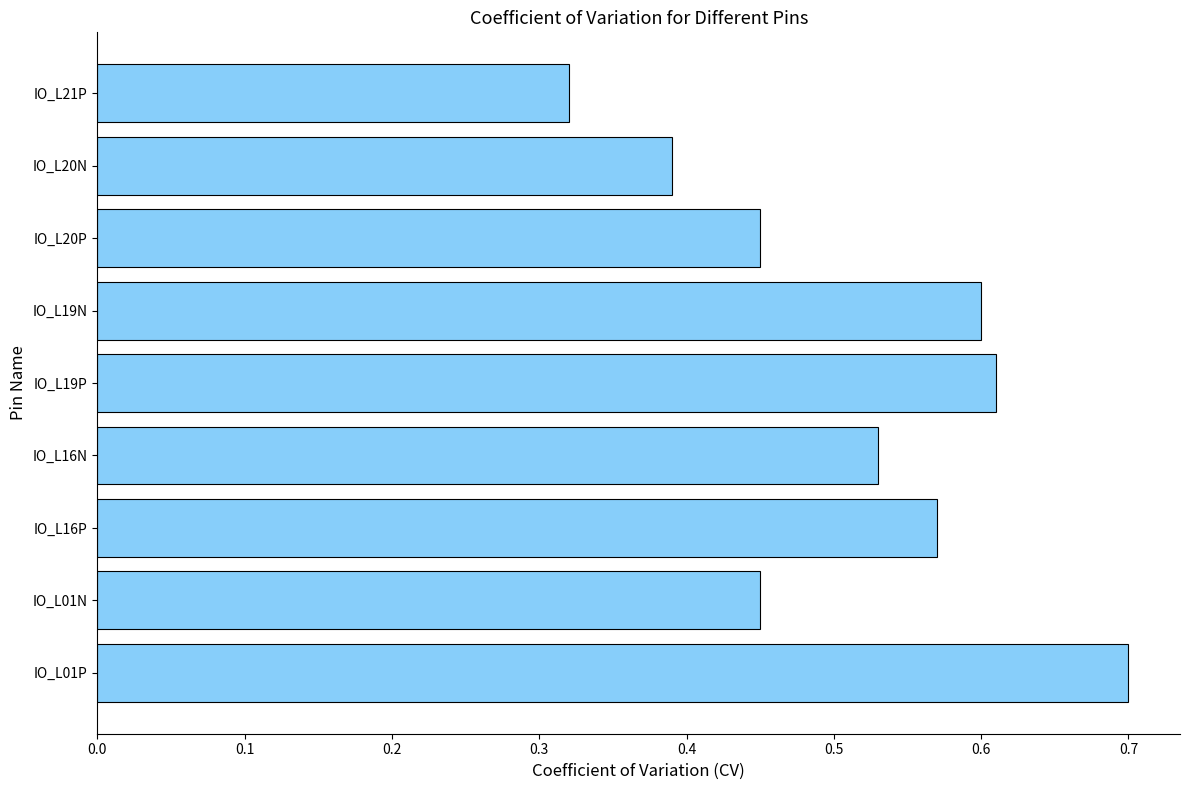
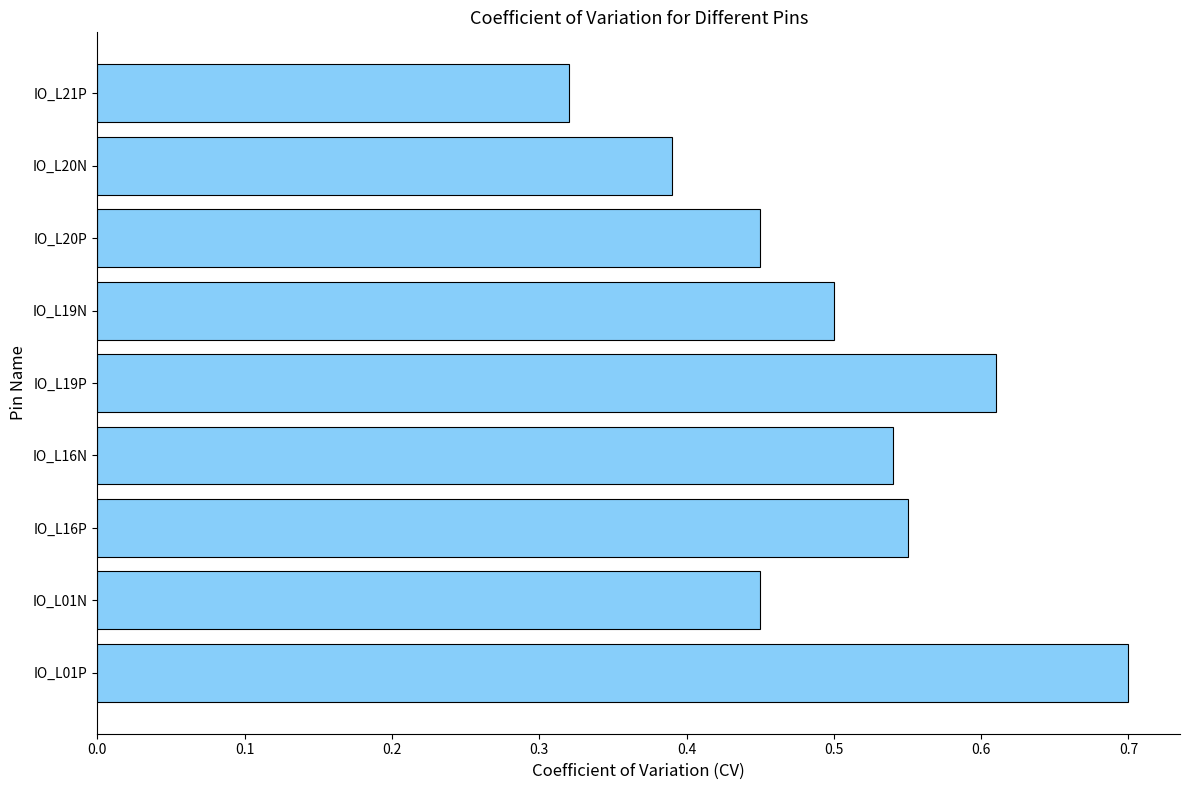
  {
    "IO_L21P": 0.32,
    "IO_L20N": 0.39,
    "IO_L20P": 0.45,
-   "IO_L19N": 0.6,
+   "IO_L19N": 0.5,
    "IO_L19P": 0.61,
-   "IO_L16N": 0.53,
-   "IO_L16P": 0.57,
+   "IO_L16N": 0.54,
+   "IO_L16P": 0.55,
    "IO_L01N": 0.45,
    "IO_L01P": 0.70
  }
